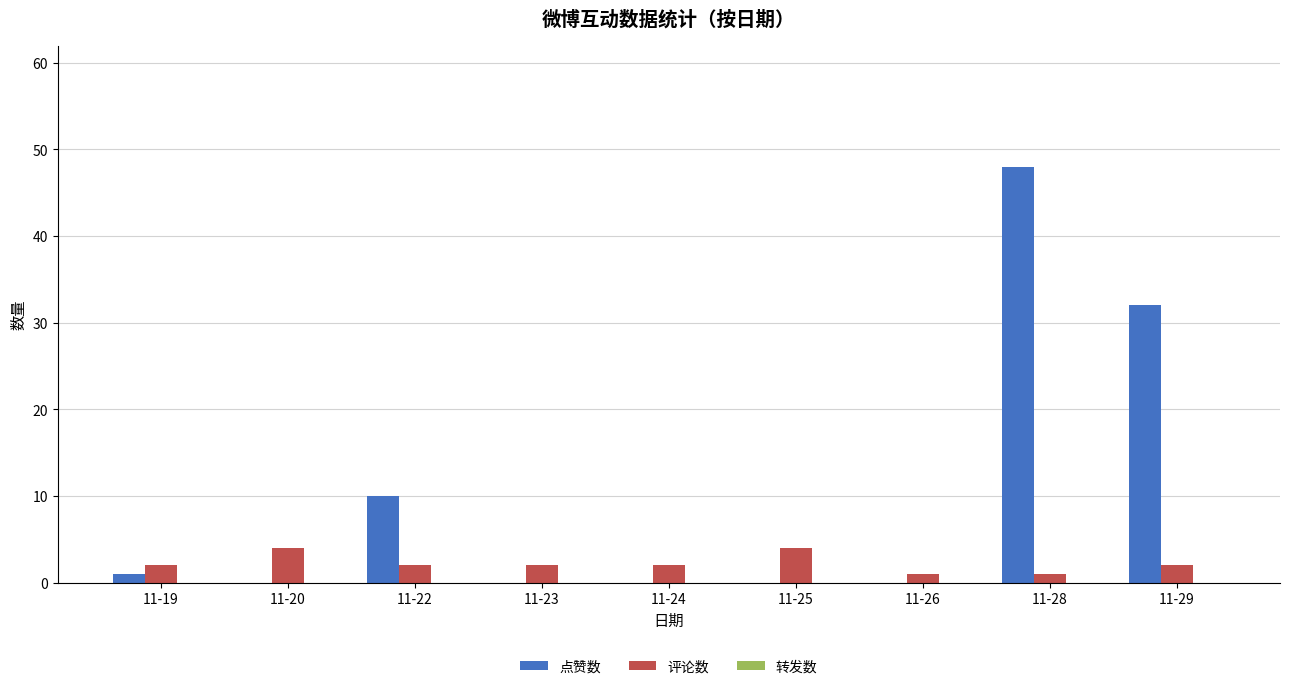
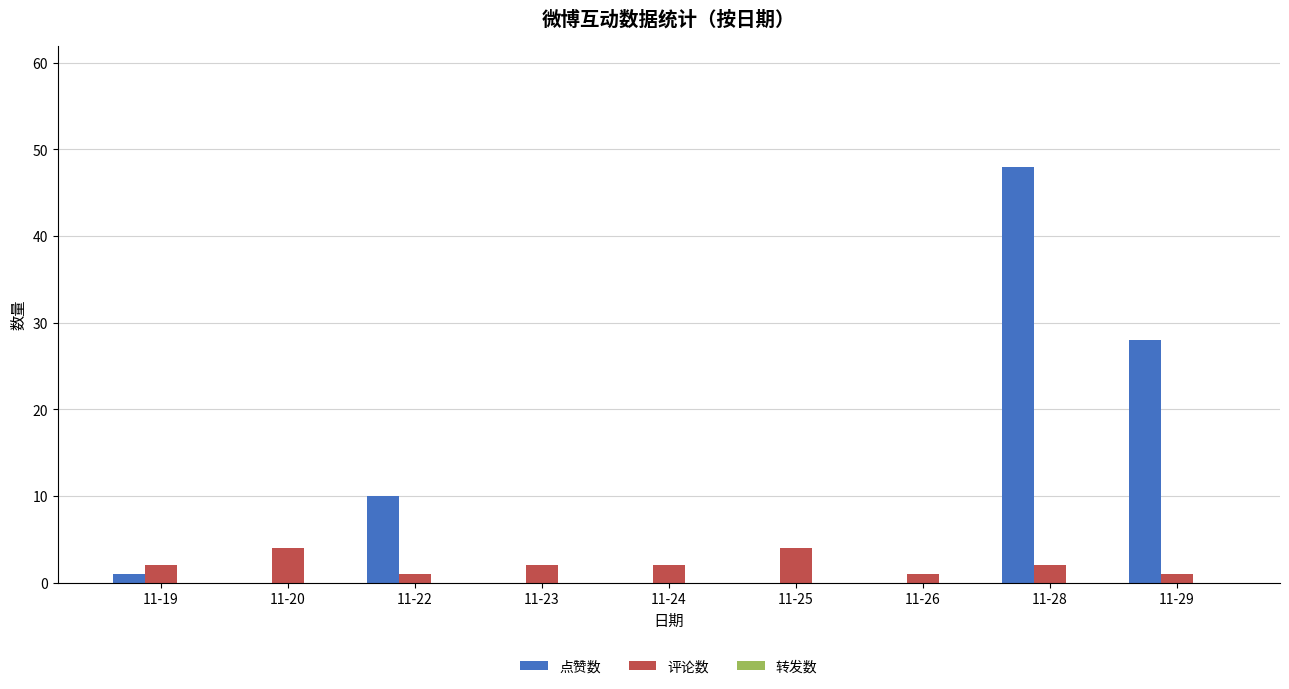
  {
    "点赞数": {
      "11-19": 1,
      "11-20": 0,
      "11-22": 10,
      "11-23": 0,
      "11-24": 0,
      "11-25": 0,
      "11-26": 0,
      "11-28": 48,
-     "11-29": 32
+     "11-29": 28
    },
    "评论数": {
      "11-19": 2,
      "11-20": 4,
-     "11-22": 2,
+     "11-22": 1,
      "11-23": 2,
      "11-24": 2,
      "11-25": 4,
      "11-26": 1,
-     "11-28": 1,
-     "11-29": 2
+     "11-28": 2,
+     "11-29": 1
    },
    "转发数": {
      "11-19": 0,
      "11-20": 0,
      "11-22": 0,
      "11-23": 0,
      "11-24": 0,
      "11-25": 0,
      "11-26": 0,
      "11-28": 0,
      "11-29": 0
    }
  }
